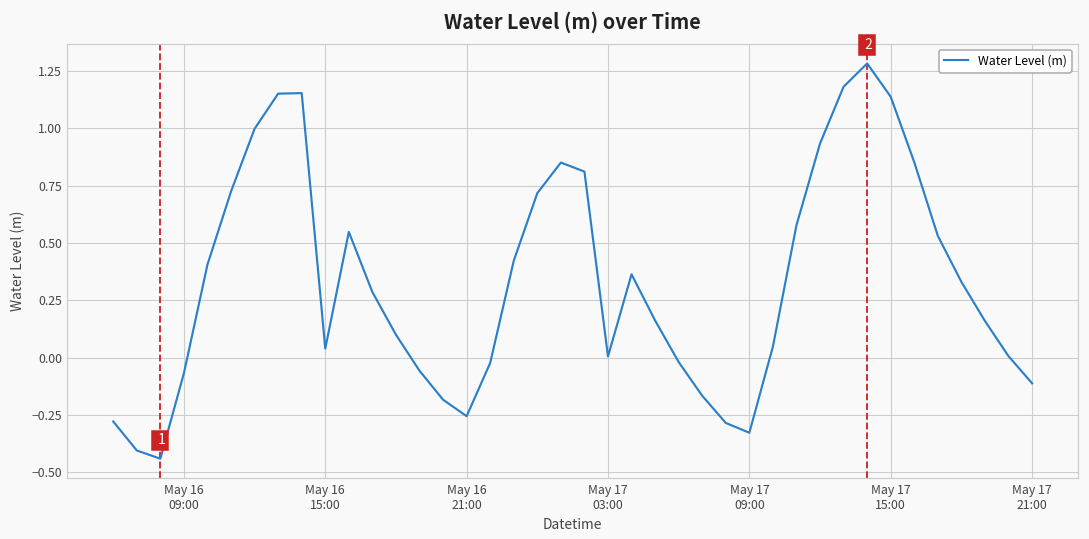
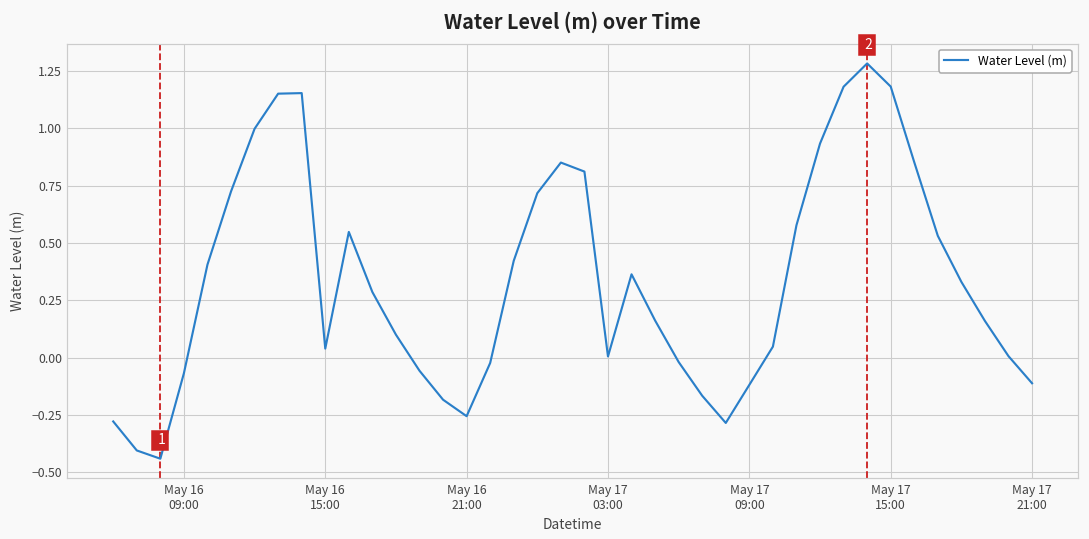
  {
    "May 16 09:00": -0.07,
    "May 16 15:00": 0.04,
    "May 16 21:00": -0.25,
    "May 17 03:00": 0.01,
-   "May 17 09:00": -0.33,
-   "May 17 15:00": 1.14,
+   "May 17 09:00": -0.12,
+   "May 17 15:00": 1.18,
    "May 17 21:00": -0.11
  }
